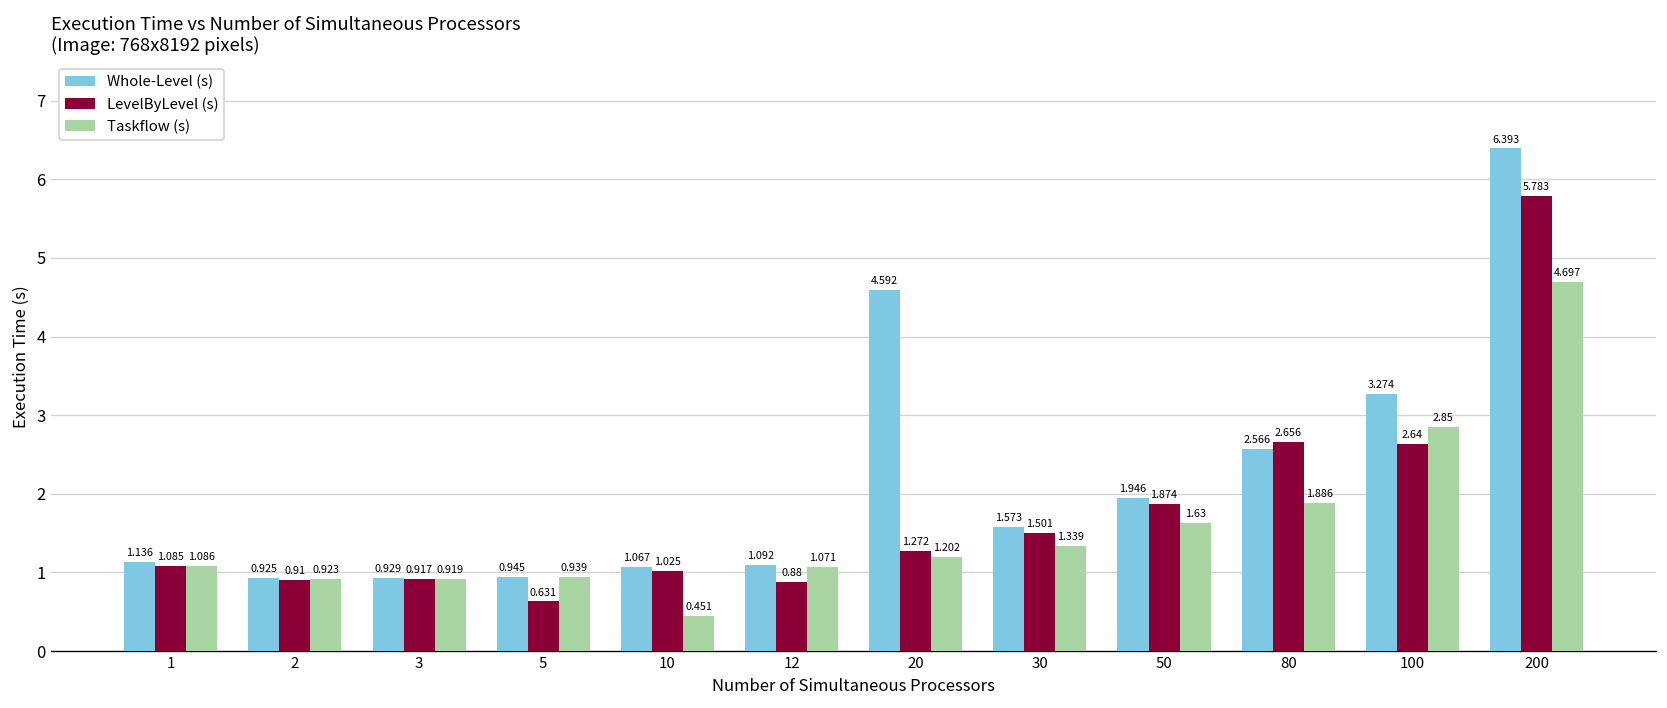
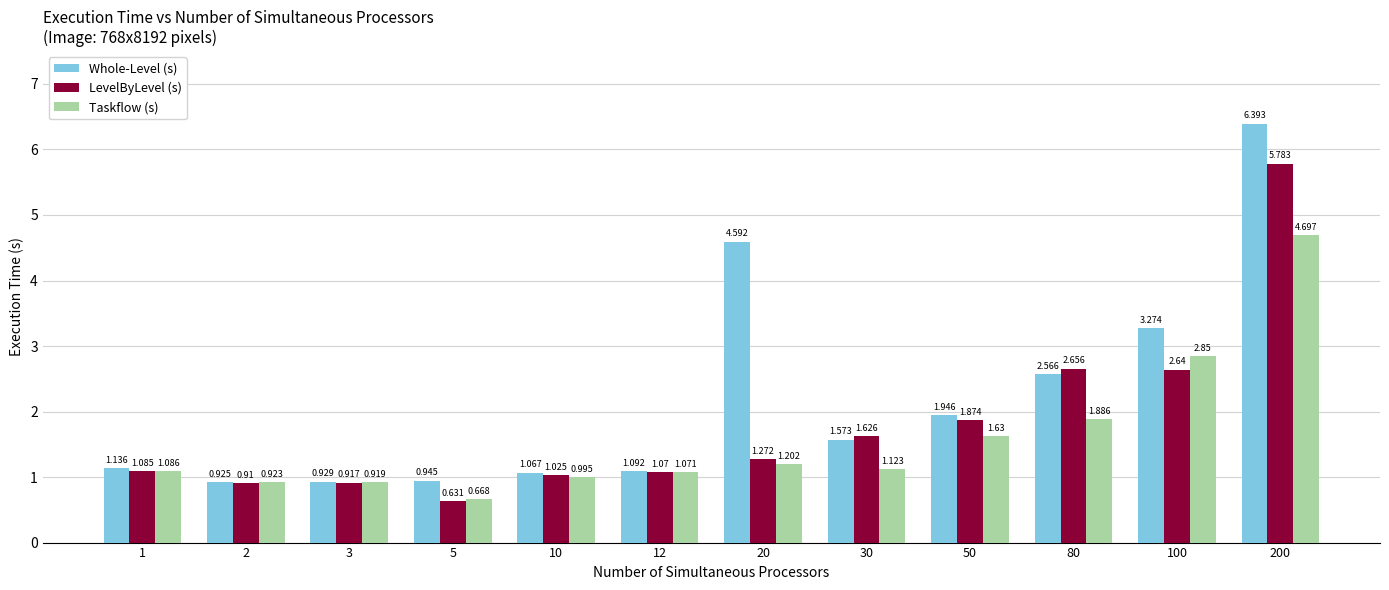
  {
    "Whole-Level (s)": {
      "1": 1.136,
      "2": 0.925,
      "3": 0.929,
      "5": 0.945,
      "10": 1.067,
      "12": 1.092,
      "20": 4.592,
      "30": 1.573,
      "50": 1.946,
      "80": 2.566,
      "100": 3.274,
      "200": 6.393
    },
    "LevelByLevel (s)": {
      "1": 1.085,
      "2": 0.91,
      "3": 0.917,
      "5": 0.631,
      "10": 1.025,
-     "12": 0.88,
+     "12": 1.07,
      "20": 1.272,
-     "30": 1.501,
+     "30": 1.626,
      "50": 1.874,
      "80": 2.656,
      "100": 2.64,
      "200": 5.783
    },
    "Taskflow (s)": {
      "1": 1.086,
      "2": 0.923,
      "3": 0.919,
-     "5": 0.939,
-     "10": 0.451,
+     "5": 0.668,
+     "10": 0.995,
      "12": 1.071,
      "20": 1.202,
-     "30": 1.339,
+     "30": 1.123,
      "50": 1.63,
      "80": 1.886,
      "100": 2.85,
      "200": 4.697
    }
  }
